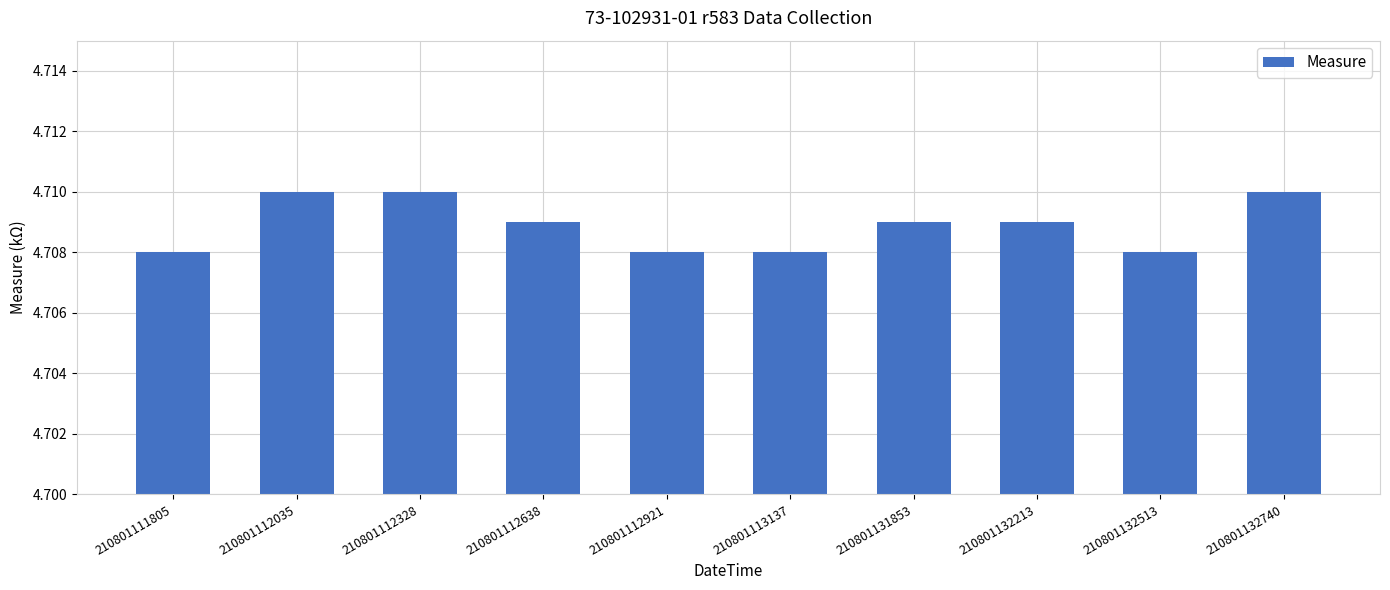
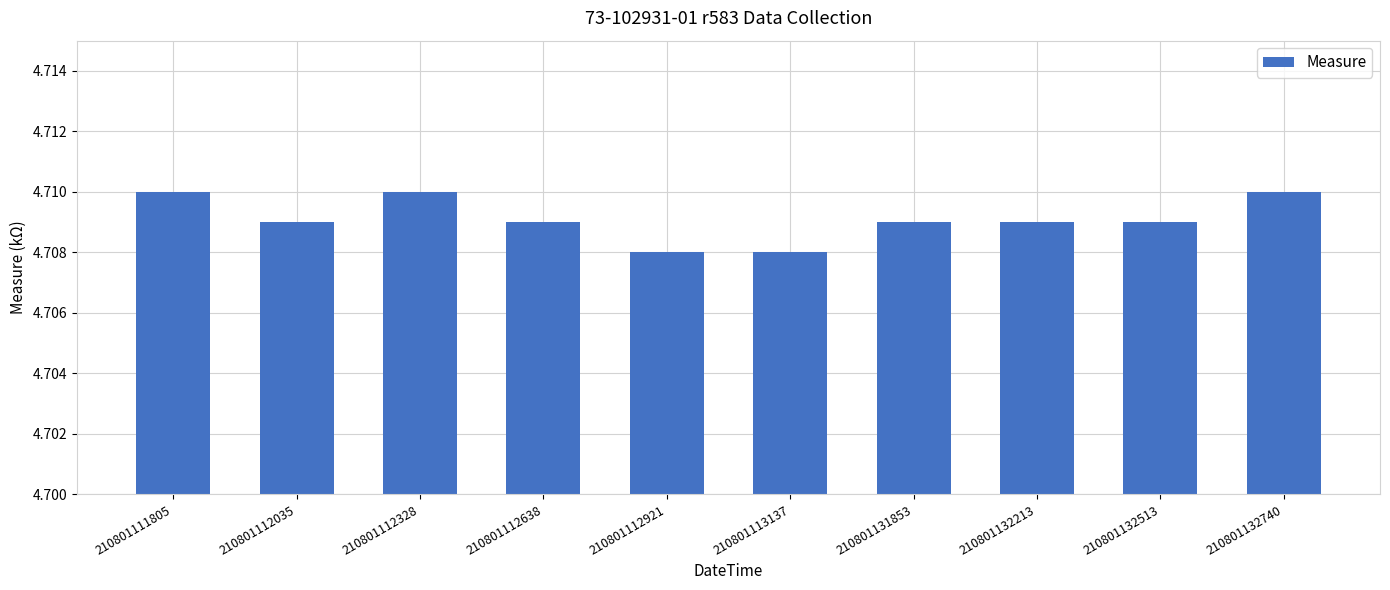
  {
-   "210801111805": 4.708,
-   "210801112035": 4.710,
+   "210801111805": 4.710,
+   "210801112035": 4.709,
    "210801112328": 4.710,
    "210801112638": 4.709,
    "210801112921": 4.708,
    "210801113137": 4.708,
    "210801131853": 4.709,
    "210801132213": 4.709,
-   "210801132513": 4.708,
+   "210801132513": 4.709,
    "210801132740": 4.710
  }
